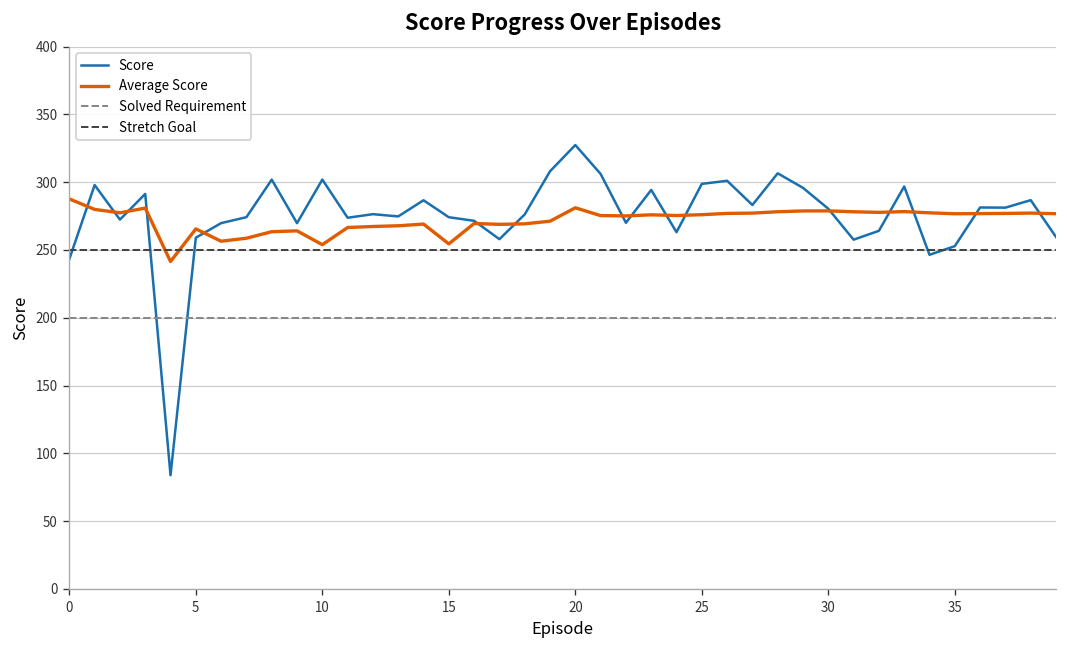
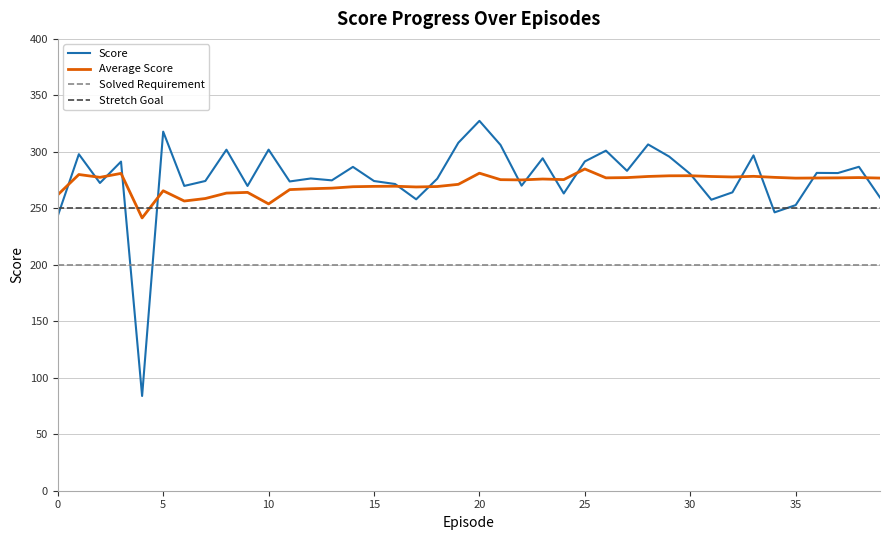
  {
    "Score": {
      "0": 243,
-     "5": 259,
+     "5": 318,
      "10": 302,
      "15": 274,
      "20": 327,
-     "25": 299,
+     "25": 292,
      "35": 253
    },
    "Average Score": {
-     "0": 288,
+     "0": 262,
      "5": 266,
      "10": 254,
-     "15": 255,
+     "15": 269,
      "20": 281,
-     "25": 276,
+     "25": 285,
      "35": 277
    },
    "Solved Requirement": {
      "0": 200,
      "5": 200,
      "10": 200,
      "15": 200,
      "20": 200,
      "25": 200,
      "30": 200,
      "35": 200
    },
    "Stretch Goal": {
      "0": 250,
      "5": 250,
      "10": 250,
      "15": 250,
      "20": 250,
      "25": 250,
      "30": 250,
      "35": 250
    }
  }
